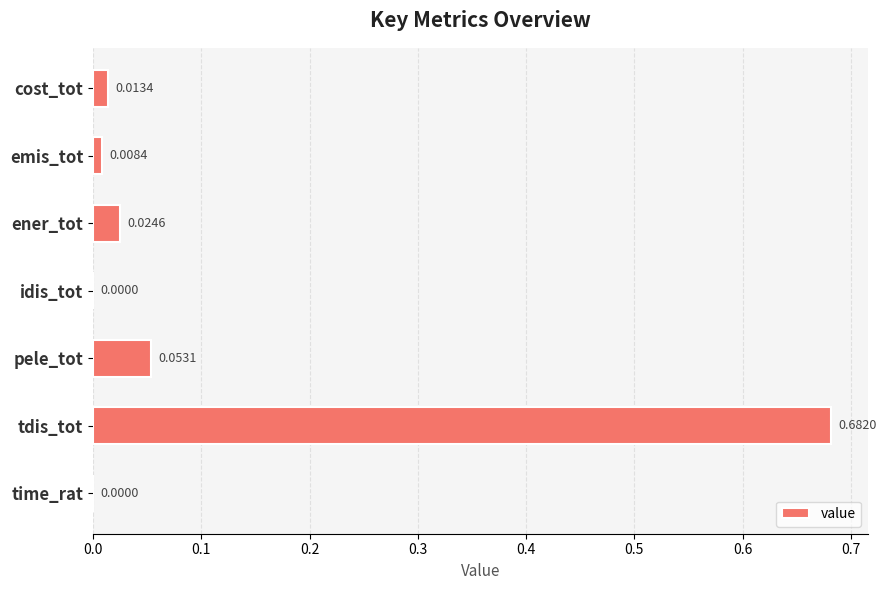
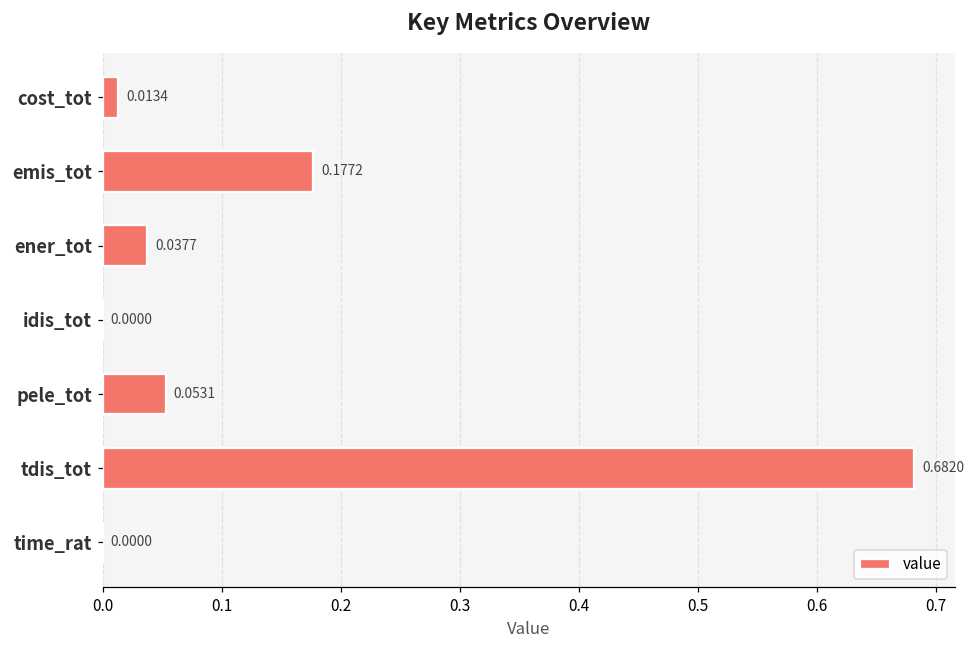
  {
    "cost_tot": 0.0134,
-   "emis_tot": 0.0084,
-   "ener_tot": 0.0246,
+   "emis_tot": 0.1772,
+   "ener_tot": 0.0377,
    "idis_tot": 0.0000,
    "pele_tot": 0.0531,
    "tdis_tot": 0.6820,
    "time_rat": 0.0000
  }
